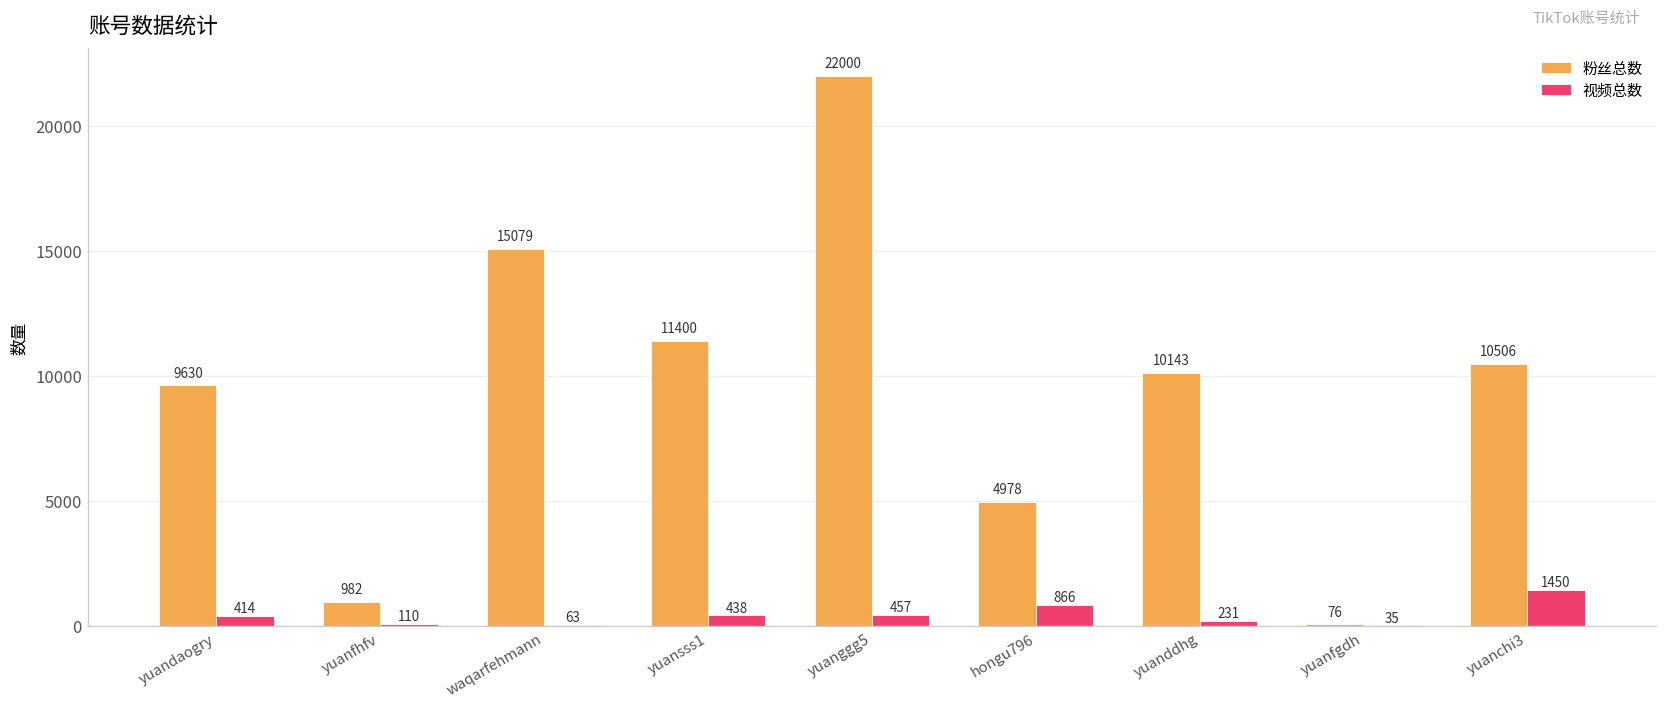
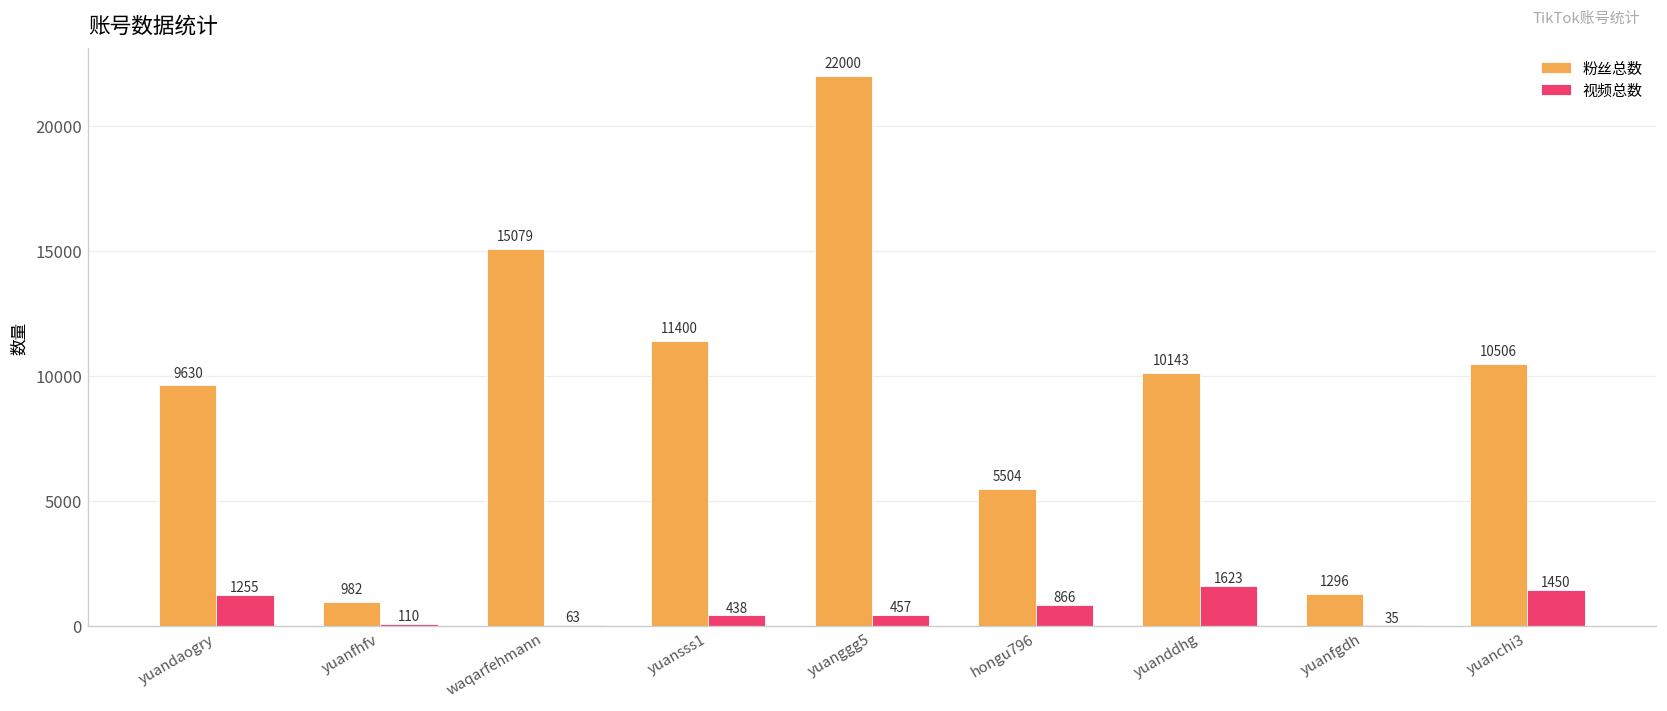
  {
    "粉丝总数": {
      "yuandaogry": 9630,
      "yuanfhfv": 982,
      "waqarfehmann": 15079,
      "yuansss1": 11400,
      "yuanggg5": 22000,
-     "hongu796": 4978,
+     "hongu796": 5504,
      "yuanddhg": 10143,
-     "yuanfgdh": 76,
+     "yuanfgdh": 1296,
      "yuanchi3": 10506
    },
    "视频总数": {
-     "yuandaogry": 414,
+     "yuandaogry": 1255,
      "yuanfhfv": 110,
      "waqarfehmann": 63,
      "yuansss1": 438,
      "yuanggg5": 457,
      "hongu796": 866,
-     "yuanddhg": 231,
+     "yuanddhg": 1623,
      "yuanfgdh": 35,
      "yuanchi3": 1450
    }
  }
